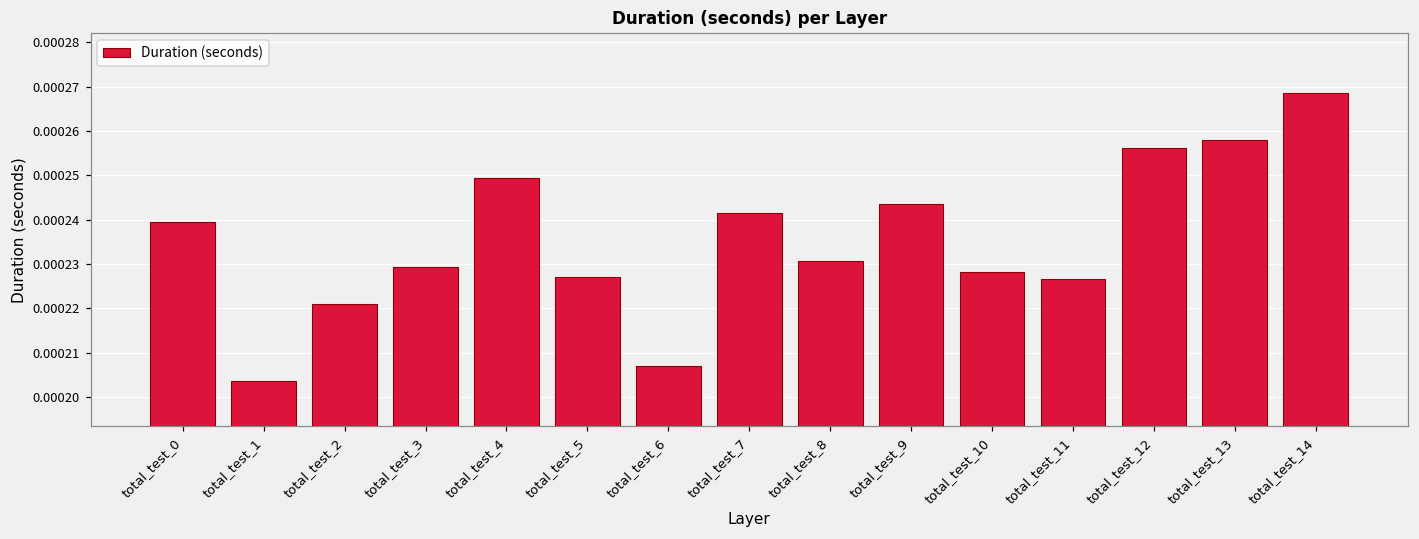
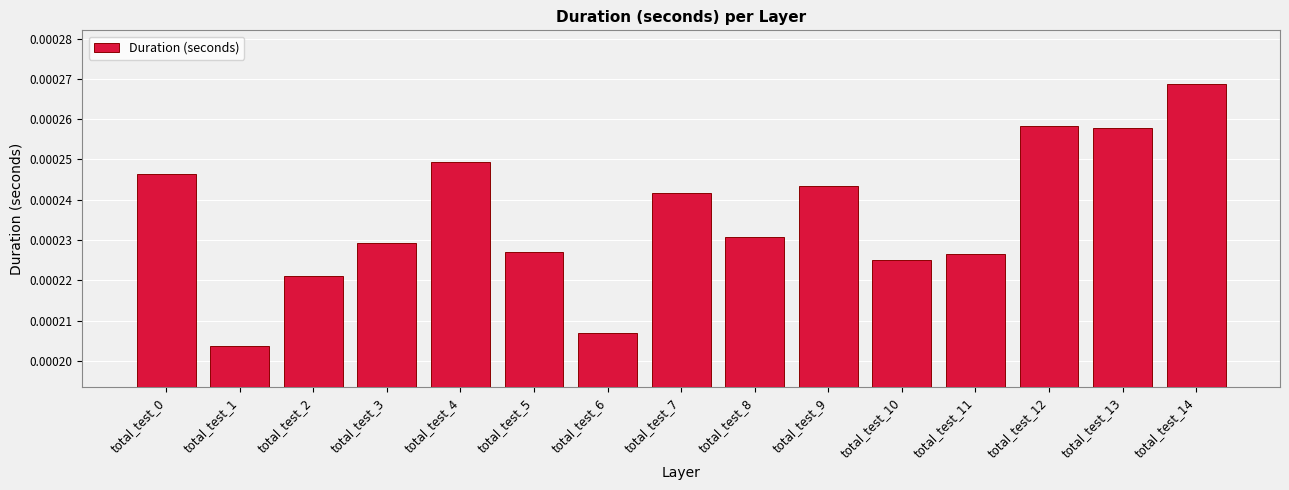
  {
-   "total_test_0": 0.000240,
+   "total_test_0": 0.000246,
    "total_test_1": 0.000204,
    "total_test_2": 0.000221,
    "total_test_3": 0.000229,
    "total_test_4": 0.000249,
    "total_test_5": 0.000227,
    "total_test_6": 0.000207,
    "total_test_7": 0.000242,
    "total_test_8": 0.000231,
    "total_test_9": 0.000243,
-   "total_test_10": 0.000228,
+   "total_test_10": 0.000225,
    "total_test_11": 0.000227,
-   "total_test_12": 0.000256,
+   "total_test_12": 0.000258,
    "total_test_13": 0.000258,
    "total_test_14": 0.000269
  }
